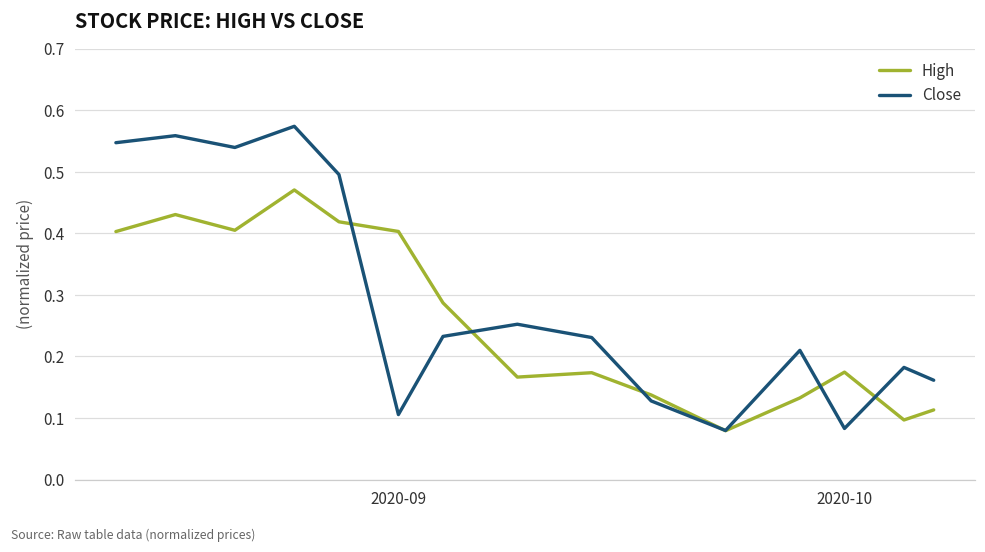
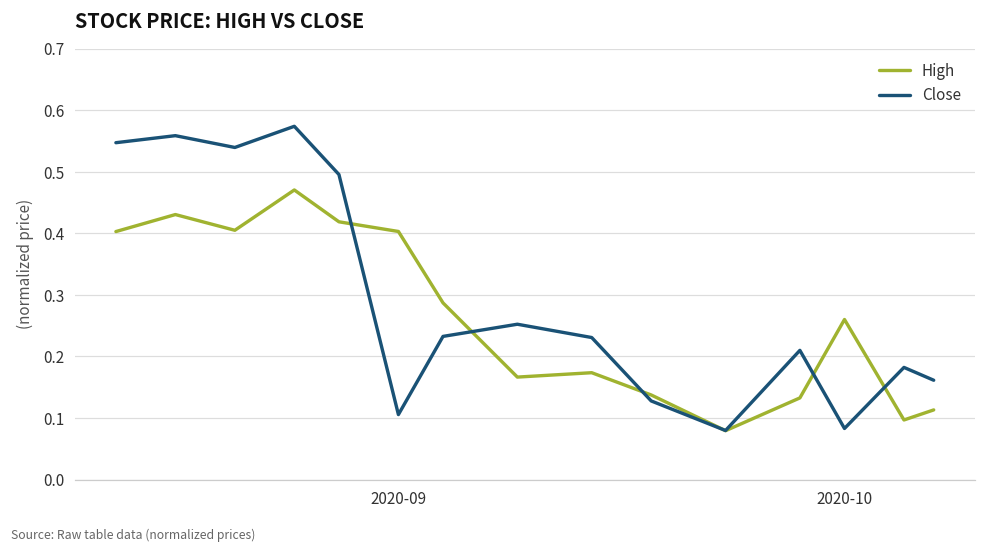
  {
    "High": {
      "2020-09": 0.40,
-     "2020-10": 0.17
+     "2020-10": 0.26
    },
    "Close": {
      "2020-09": 0.11,
      "2020-10": 0.08
    }
  }
